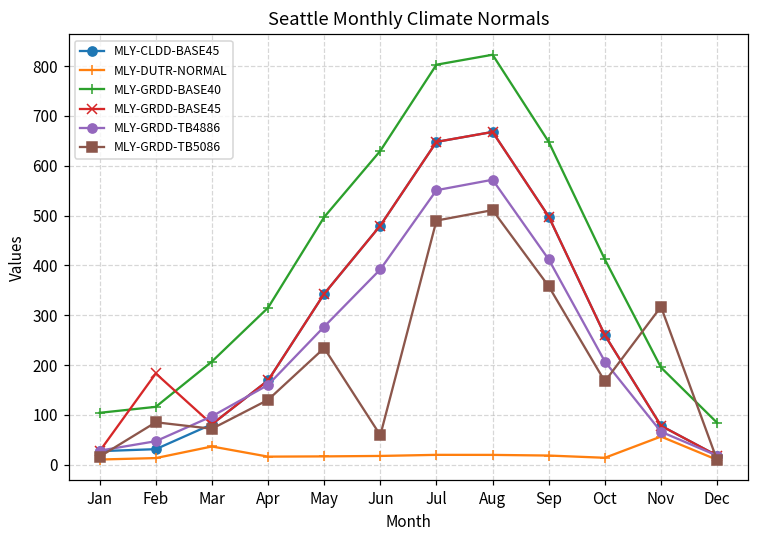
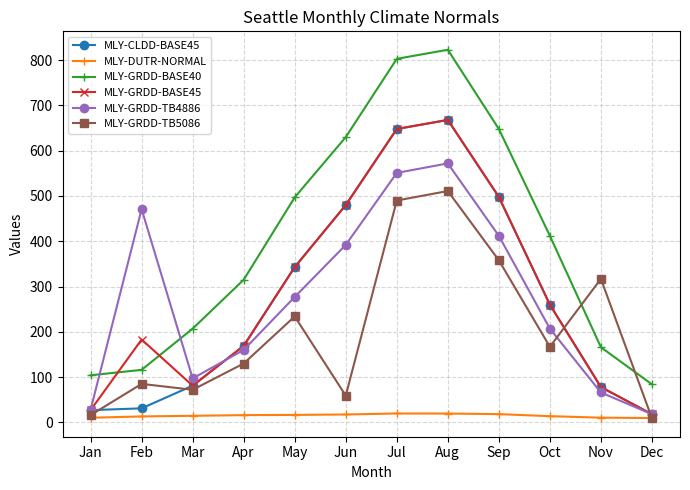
  {
    "MLY-CLDD-BASE45": {
      "Feb": 30
    },
    "MLY-DUTR-NORMAL": {
      "Jan": 10,
      "Feb": 10,
-     "Mar": 40,
+     "Mar": 10,
      "Apr": 20,
      "May": 20,
      "Jun": 20,
      "Jul": 20,
      "Aug": 20,
      "Sep": 20,
      "Oct": 10,
-     "Nov": 60
+     "Nov": 10
    },
    "MLY-GRDD-BASE40": {
      "Jan": 100,
      "Feb": 120,
      "Mar": 210,
      "Apr": 320,
      "May": 500,
      "Jun": 630,
      "Jul": 800,
      "Aug": 820,
      "Sep": 650,
      "Oct": 410,
-     "Nov": 200,
+     "Nov": 170,
      "Dec": 80
    },
    "MLY-GRDD-BASE45": {
      "Feb": 180
    },
    "MLY-GRDD-TB4886": {
-     "Feb": 50,
+     "Feb": 470,
      "Mar": 100,
      "Apr": 160,
      "May": 280,
      "Jun": 390,
      "Jul": 550,
      "Aug": 570,
      "Sep": 410,
      "Oct": 210,
      "Nov": 70
    },
    "MLY-GRDD-TB5086": {
      "Jan": 20,
      "Feb": 90,
      "Mar": 70,
      "Apr": 130,
      "May": 230,
      "Jun": 60,
      "Jul": 490,
      "Aug": 510,
      "Sep": 360,
      "Oct": 170,
      "Nov": 320
    }
  }
